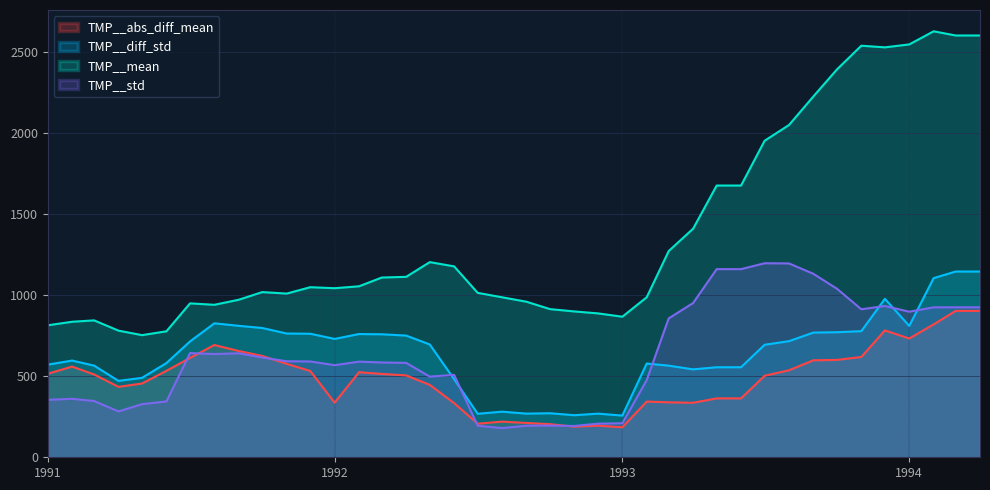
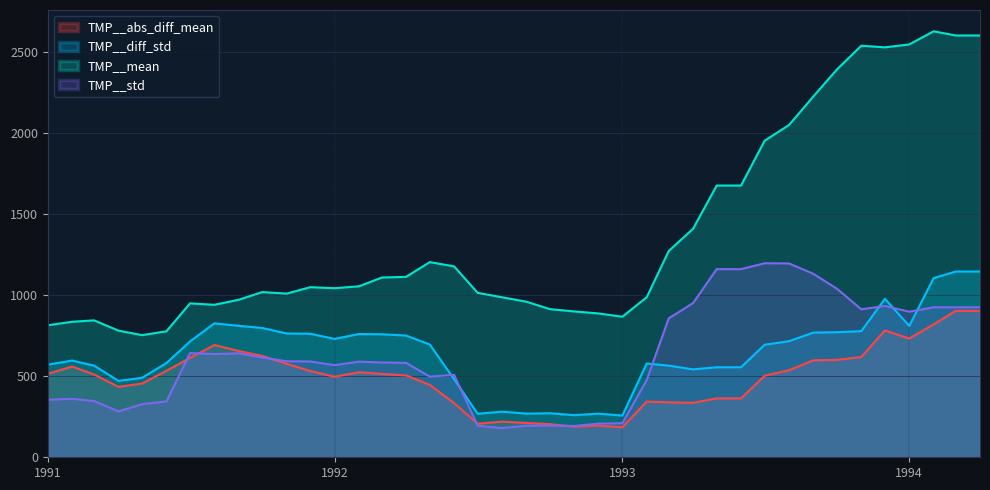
  {
    "TMP__abs_diff_mean": {
      "1991": 520,
-     "1992": 340,
+     "1992": 500,
      "1993": 190,
      "1994": 730
    }
  }
